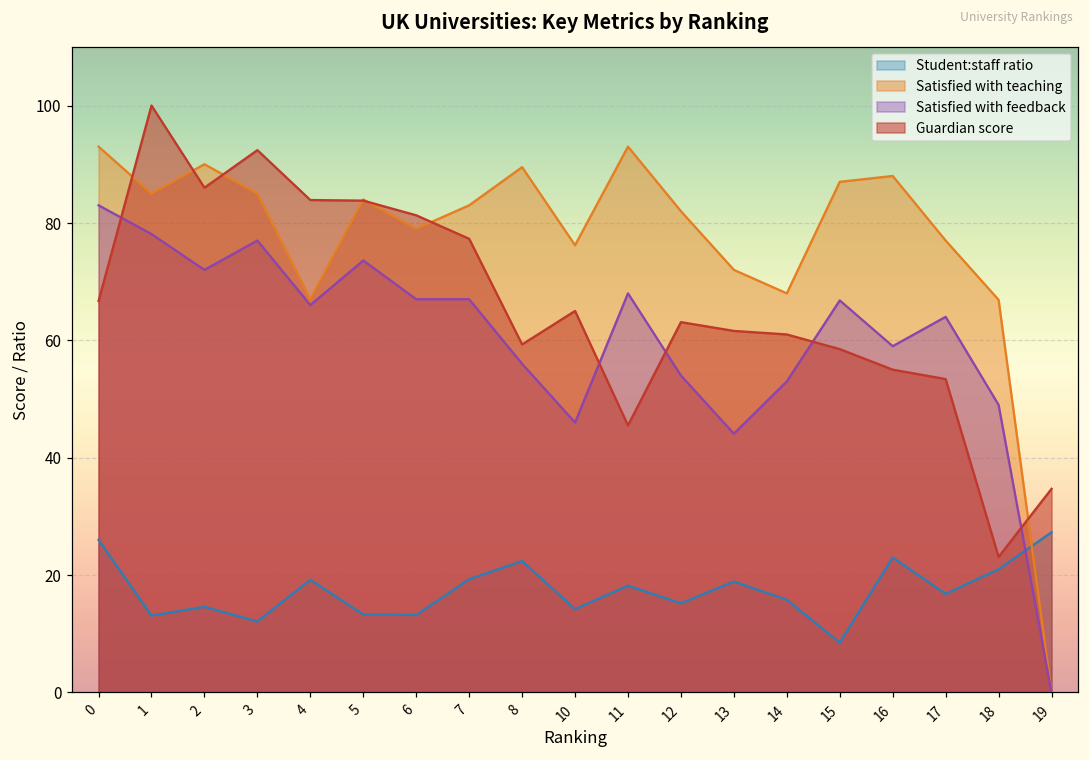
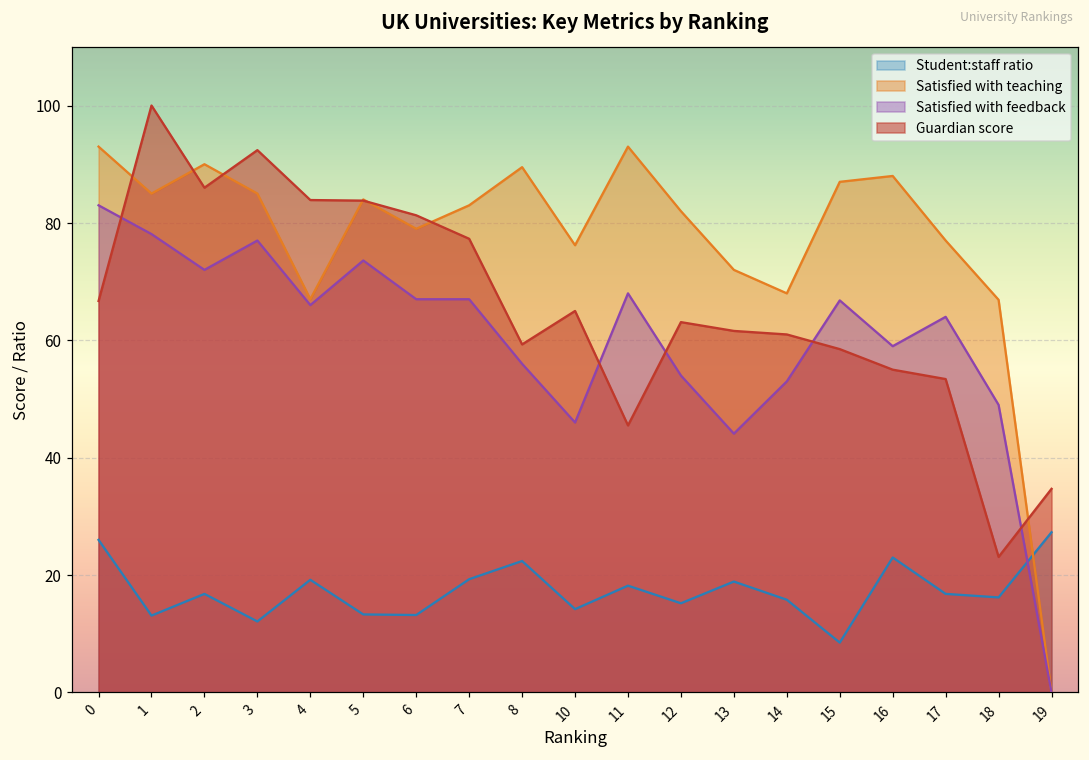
  {
    "Student:staff ratio": {
      "0": 26,
      "1": 13,
-     "2": 15,
+     "2": 17,
      "3": 12,
      "4": 19,
      "5": 13,
      "6": 13,
      "7": 19,
      "8": 22,
      "10": 14,
      "11": 18,
      "12": 15,
      "13": 19,
      "14": 16,
      "15": 9,
      "16": 23,
      "17": 17,
-     "18": 21,
+     "18": 16,
      "19": 27
    },
    "Satisfied with teaching": {
      "0": 93,
      "1": 85,
      "2": 90,
      "3": 85,
      "4": 67,
      "6": 79,
      "7": 83,
      "8": 90,
      "10": 76,
      "11": 93,
      "12": 82,
      "13": 72,
      "14": 68,
      "15": 87,
      "16": 88,
      "17": 77,
      "18": 67
    },
    "Satisfied with feedback": {
      "0": 83,
      "1": 78,
      "2": 72,
      "3": 77,
      "4": 66,
      "5": 74,
      "6": 67,
      "7": 67,
      "8": 56,
      "10": 46,
      "11": 68,
      "12": 54,
      "13": 44,
      "14": 53,
      "15": 67,
      "16": 59,
      "17": 64,
      "18": 49
    },
    "Guardian score": {
      "0": 67,
      "1": 100,
      "2": 86,
      "3": 92,
      "4": 84,
      "6": 81,
      "7": 77,
      "8": 59,
      "10": 65,
      "11": 46,
      "12": 63,
      "13": 62,
      "14": 61,
      "15": 59,
      "16": 55,
      "17": 53,
      "18": 23,
      "19": 35
    }
  }
